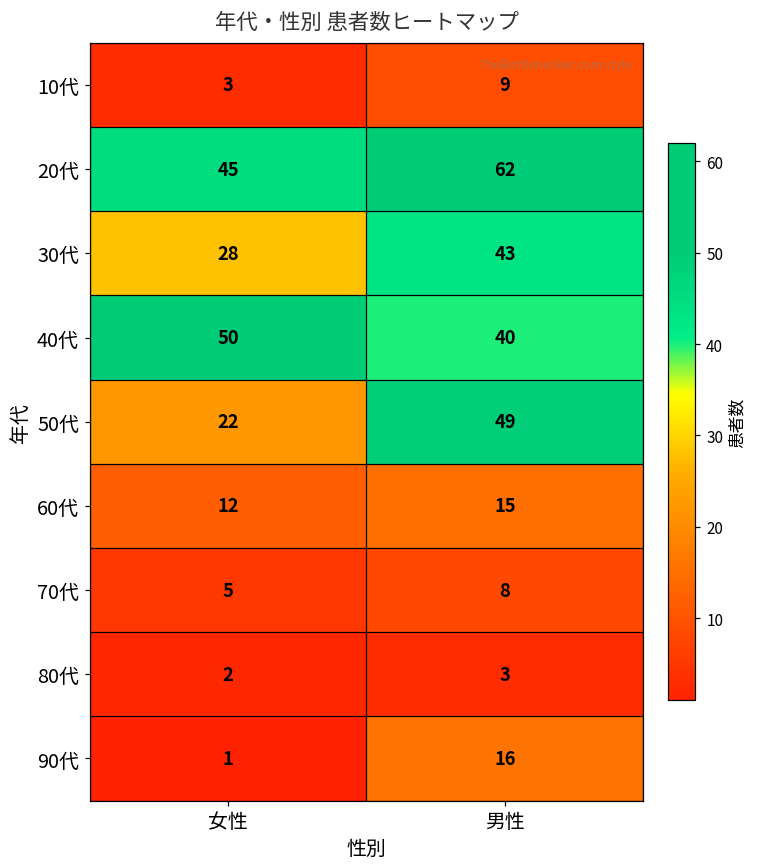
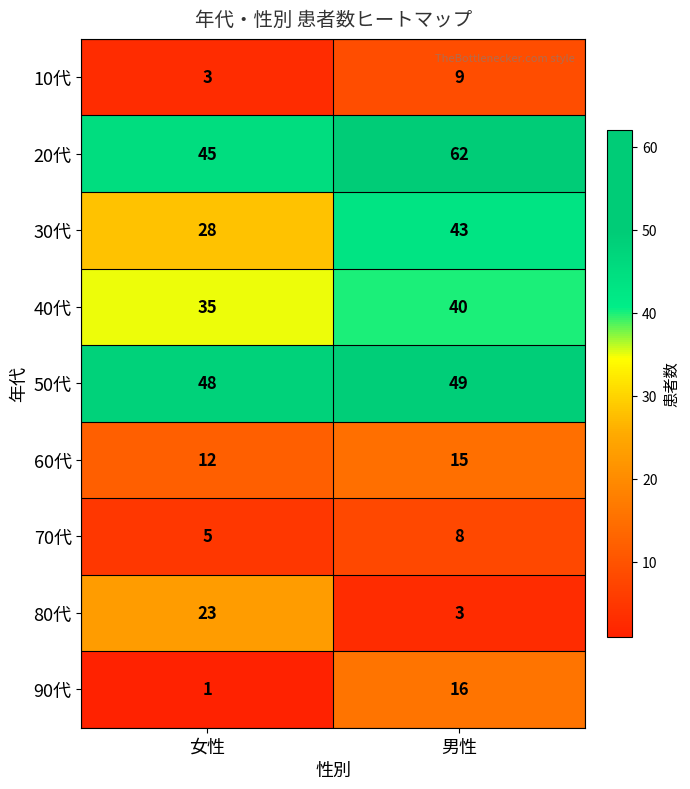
  {
    "10代": {
      "女性": 3
    },
    "20代": {
      "女性": 45,
      "男性": 62
    },
    "30代": {
      "女性": 28,
      "男性": 43
    },
    "40代": {
-     "女性": 50,
+     "女性": 35,
      "男性": 40
    },
    "50代": {
-     "女性": 22,
+     "女性": 48,
      "男性": 49
    },
    "60代": {
      "女性": 12,
      "男性": 15
    },
    "70代": {
      "女性": 5,
      "男性": 8
    },
    "80代": {
-     "女性": 2,
+     "女性": 23,
      "男性": 3
    },
    "90代": {
      "女性": 1,
      "男性": 16
    }
  }
